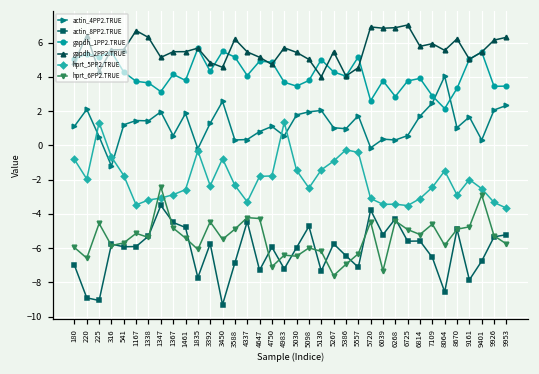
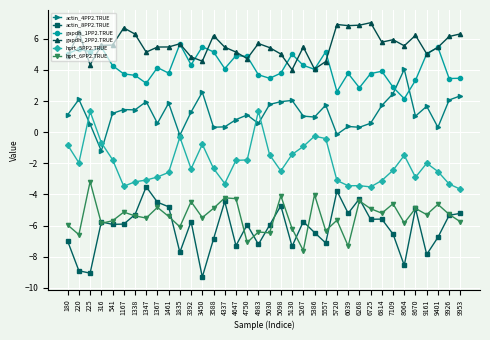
  {
    "hprt_6PP2.TRUE": {
      "180": -6.0,
      "220": -6.6,
-     "225": -4.6,
+     "225": -3.2,
      "541": -5.7,
      "1167": -5.1,
-     "1347": -2.4,
+     "1347": -5.5,
      "1367": -4.8,
      "1461": -5.4,
      "1835": -6.1,
      "3392": -4.5,
      "3450": -5.5,
      "3588": -4.9,
      "4337": -4.2,
      "4647": -4.3,
      "4750": -7.1,
      "4983": -6.4,
      "5030": -6.5,
-     "5098": -6.0,
+     "5098": -4.1,
      "5130": -6.2,
      "5267": -7.6,
-     "5386": -6.9,
+     "5386": -4.0,
      "5557": -6.3,
-     "5720": -4.5,
+     "5720": -5.7,
      "6039": -7.3,
      "6725": -4.9,
      "6814": -5.2,
      "7109": -4.6,
      "8064": -5.8,
-     "9161": -4.8,
-     "9401": -2.9,
+     "9161": -5.3,
+     "9401": -4.6,
      "9953": -5.8
    }
  }
